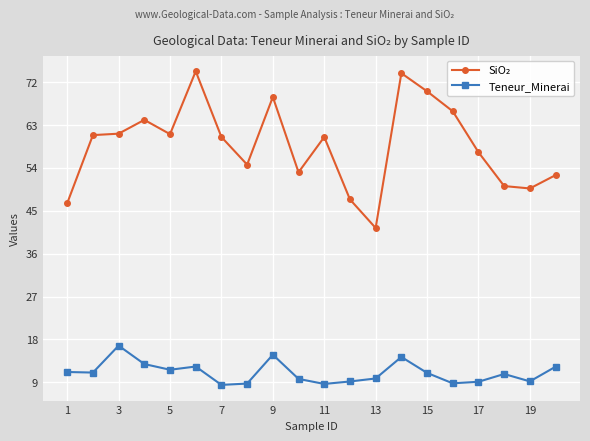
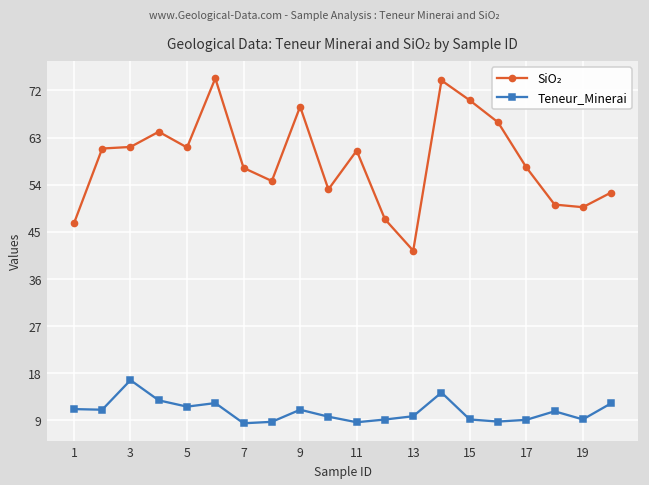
  {
    "SiO₂": {
      "1": 47,
      "3": 61,
      "5": 61,
-     "7": 61,
+     "7": 57,
      "9": 69,
      "11": 61,
      "13": 41,
      "15": 70,
      "17": 57,
      "19": 50
    },
    "Teneur_Minerai": {
      "1": 11,
      "3": 17,
      "5": 12,
      "7": 8,
-     "9": 15,
+     "9": 11,
      "11": 9,
      "13": 10,
-     "15": 11,
+     "15": 9,
      "17": 9,
      "19": 9
    }
  }
